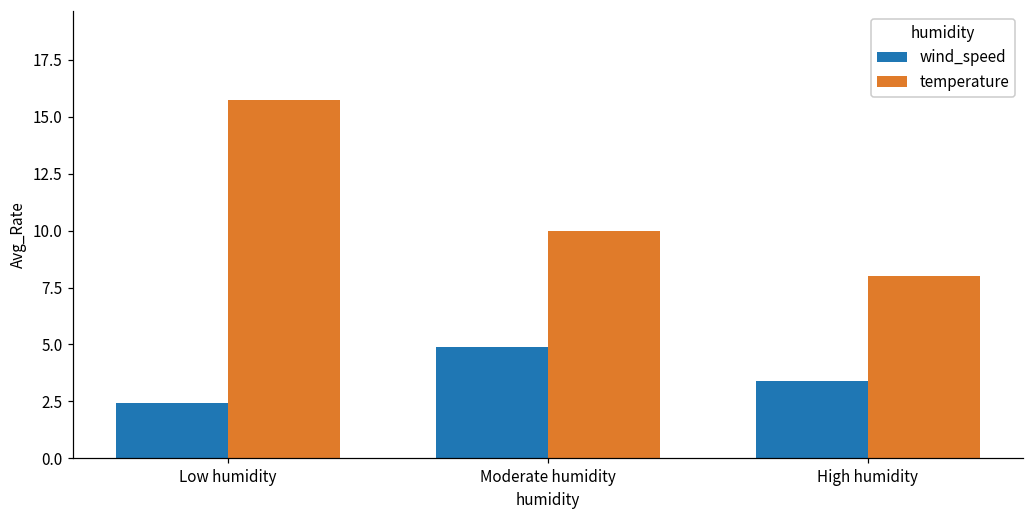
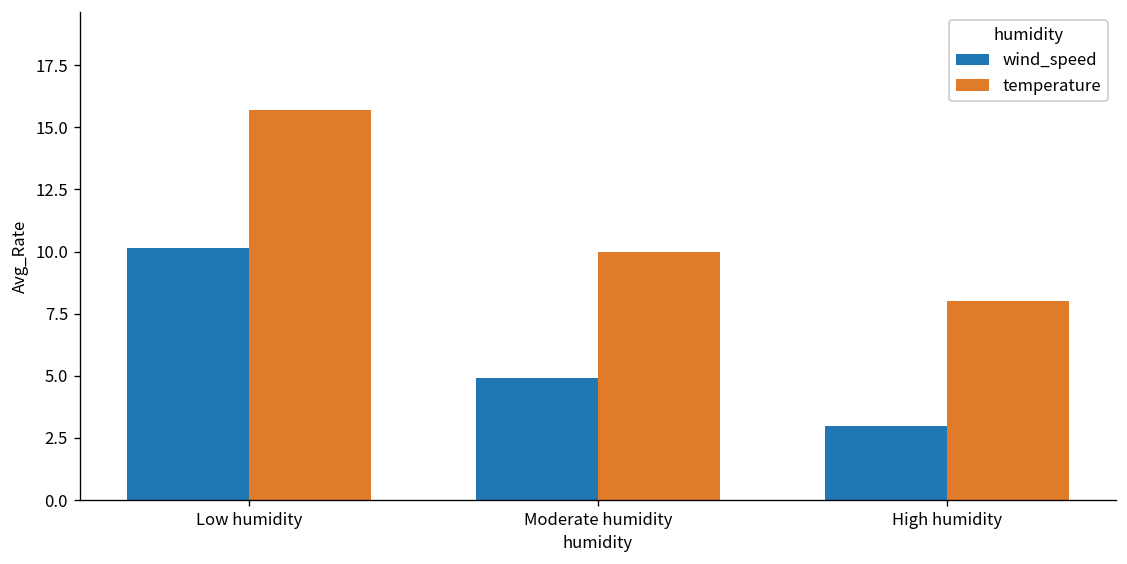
  {
    "wind_speed": {
-     "Low humidity": 2.5,
+     "Low humidity": 10.1,
      "Moderate humidity": 4.9,
-     "High humidity": 3.4
+     "High humidity": 3.0
    },
    "temperature": {
      "Low humidity": 15.7,
      "Moderate humidity": 10.0,
      "High humidity": 8.0
    }
  }
